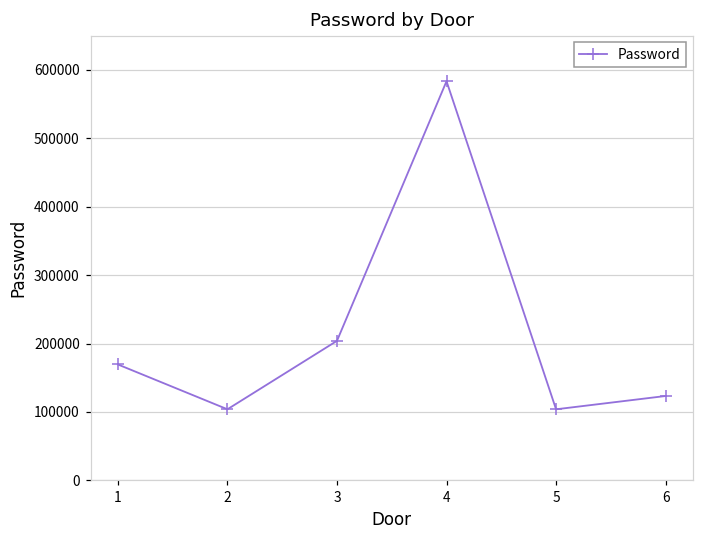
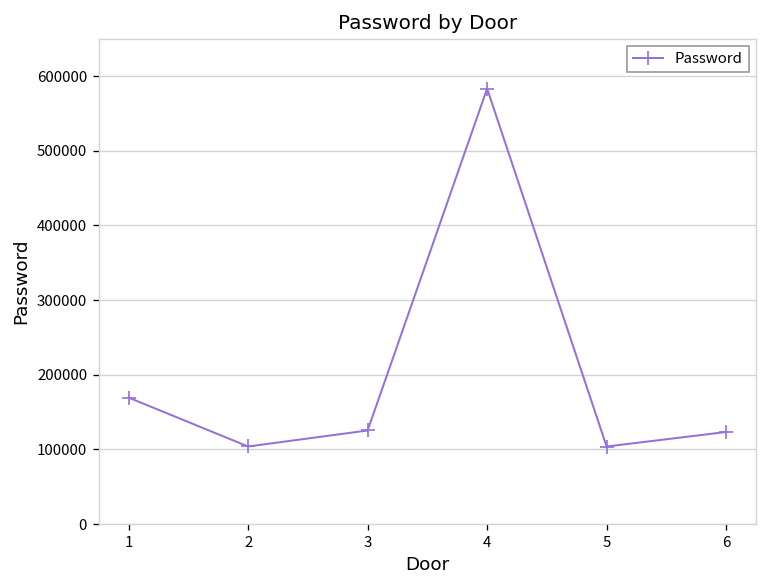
  {
    "1": 170000,
    "2": 100000,
-   "3": 200000,
+   "3": 130000,
    "4": 580000,
    "5": 100000,
    "6": 120000
  }
